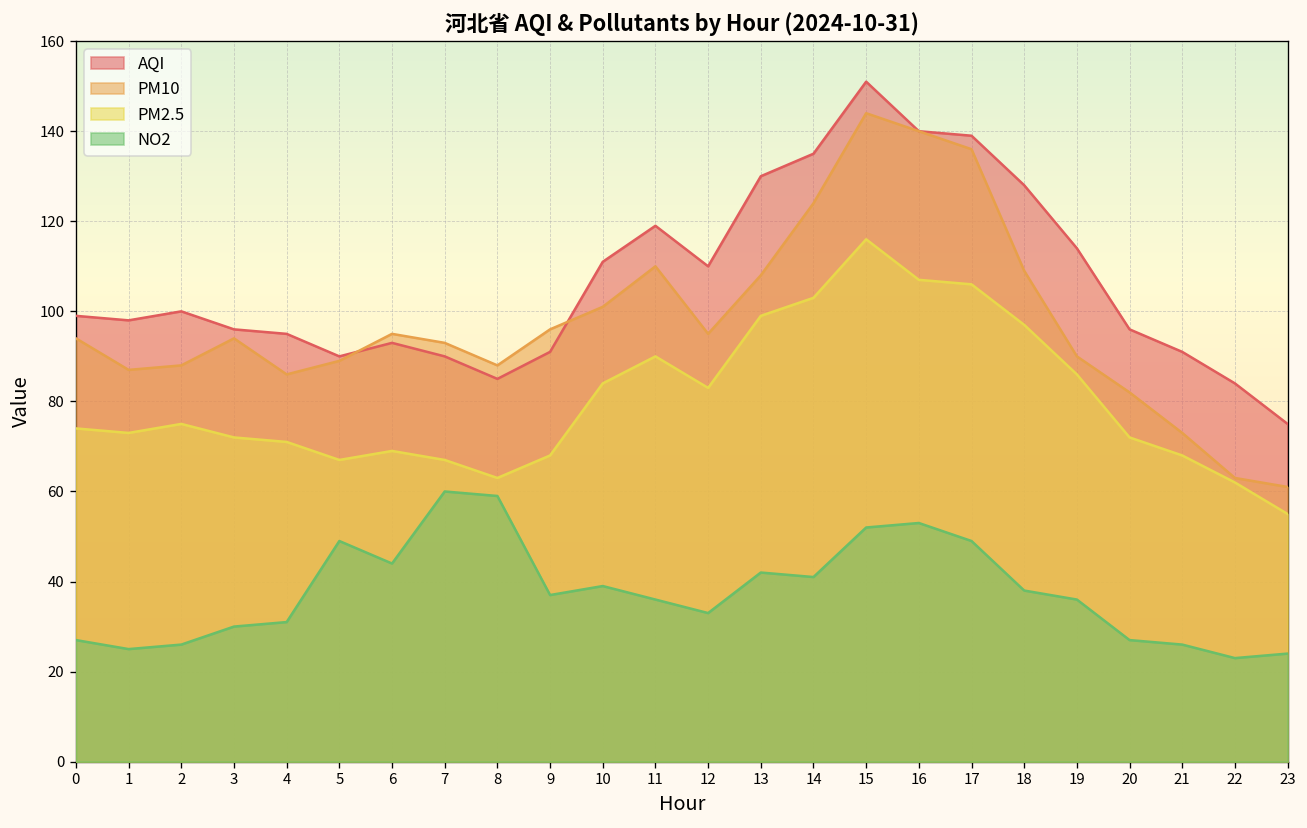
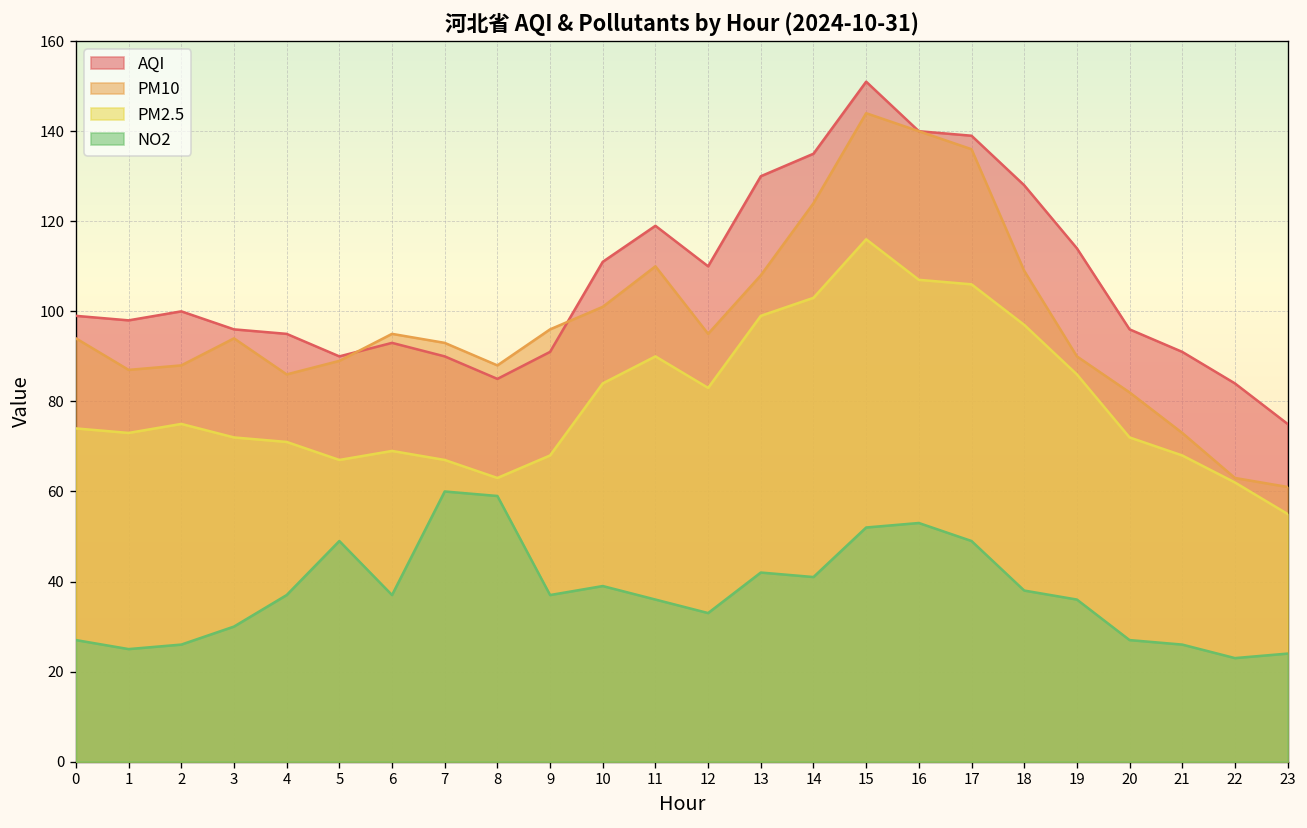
  {
    "NO2": {
      "0": 27,
      "1": 25,
      "2": 26,
      "3": 30,
-     "4": 31,
+     "4": 37,
      "5": 49,
-     "6": 44,
+     "6": 37,
      "7": 60,
      "8": 59,
      "9": 37,
      "10": 39,
      "11": 36,
      "12": 33,
      "13": 42,
      "14": 41,
      "15": 52,
      "16": 53,
      "17": 49,
      "18": 38,
      "19": 36,
      "20": 27,
      "21": 26,
      "22": 23,
      "23": 24
    }
  }
